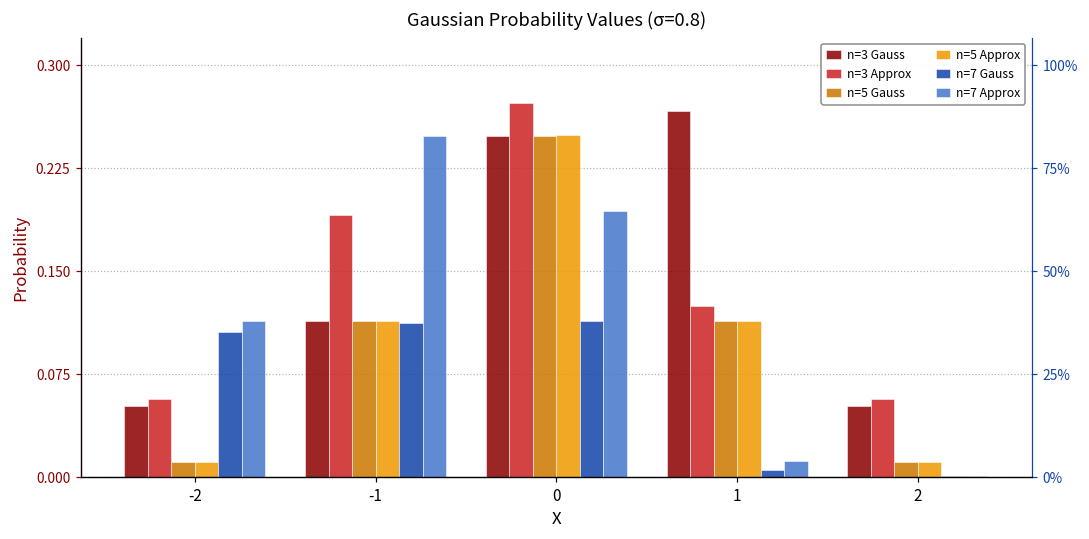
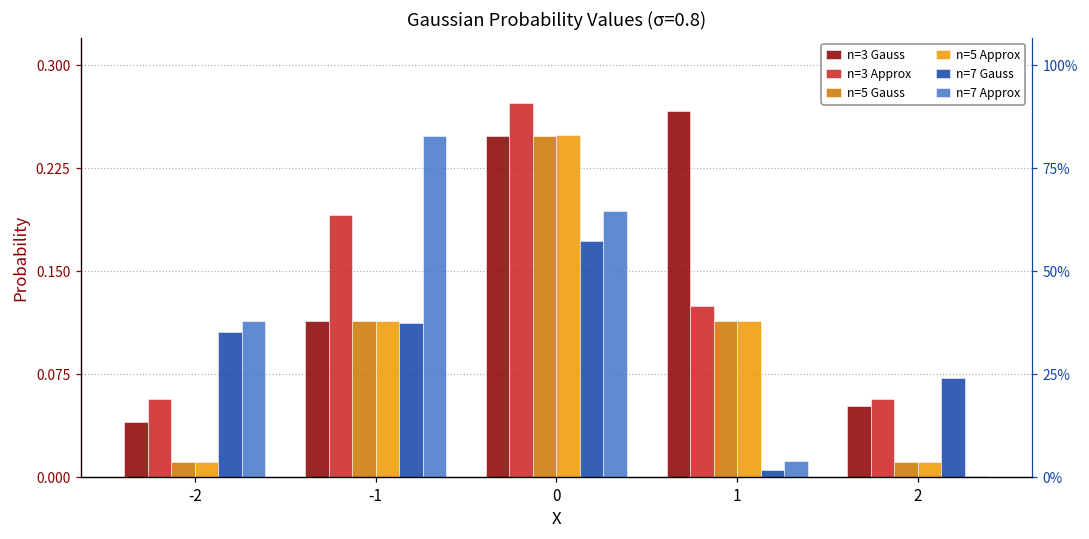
  {
    "n=3 Gauss": {
-     "-2": 0.052,
+     "-2": 0.040,
      "-1": 0.114,
      "0": 0.249,
      "1": 0.267,
      "2": 0.052
    },
    "n=3 Approx": {
      "-2": 0.057,
      "-1": 0.191,
      "0": 0.272,
      "1": 0.125,
      "2": 0.057
    },
    "n=7 Gauss": {
      "-2": 0.106,
      "-1": 0.112,
-     "0": 0.114,
+     "0": 0.172,
      "1": 0.005,
-     "2": 0.000
+     "2": 0.072
    },
    "n=7 Approx": {
      "-2": 0.114,
      "-1": 0.249,
      "0": 0.193,
      "1": 0.012
    }
  }
